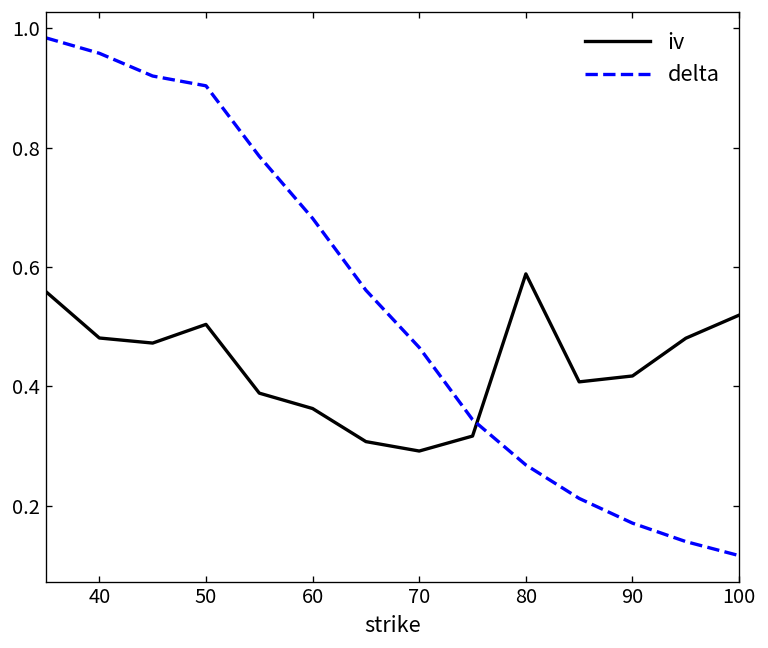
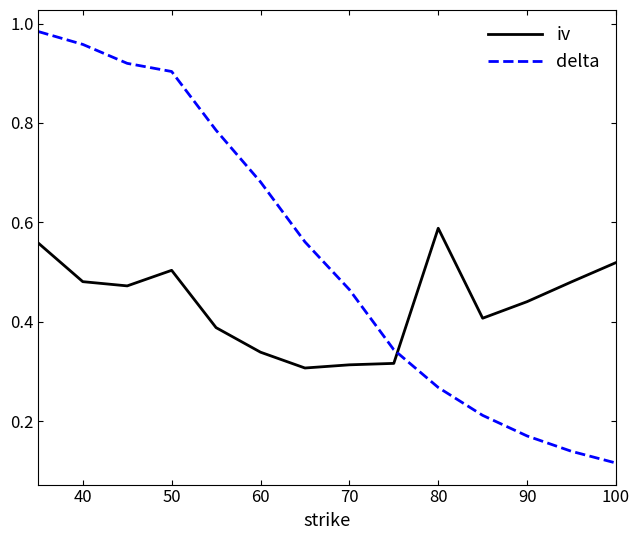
  {
    "iv": {
      "40": 0.48,
      "50": 0.50,
-     "60": 0.36,
-     "70": 0.29,
+     "60": 0.34,
+     "70": 0.31,
      "80": 0.59,
-     "90": 0.42,
+     "90": 0.44,
      "100": 0.52
    },
    "delta": {
      "40": 0.96,
      "50": 0.90,
      "60": 0.68,
      "70": 0.47,
      "80": 0.27,
      "90": 0.17,
      "100": 0.12
    }
  }
